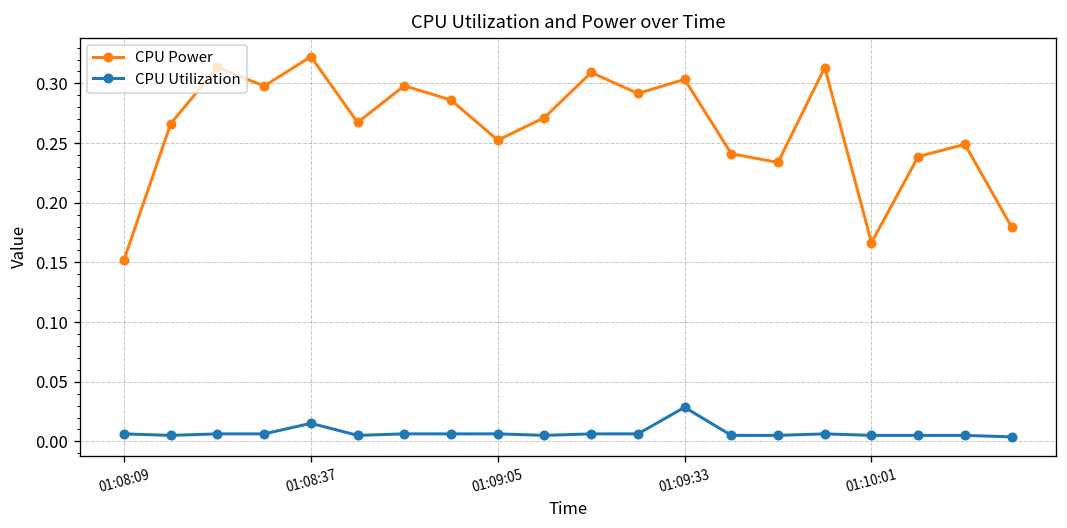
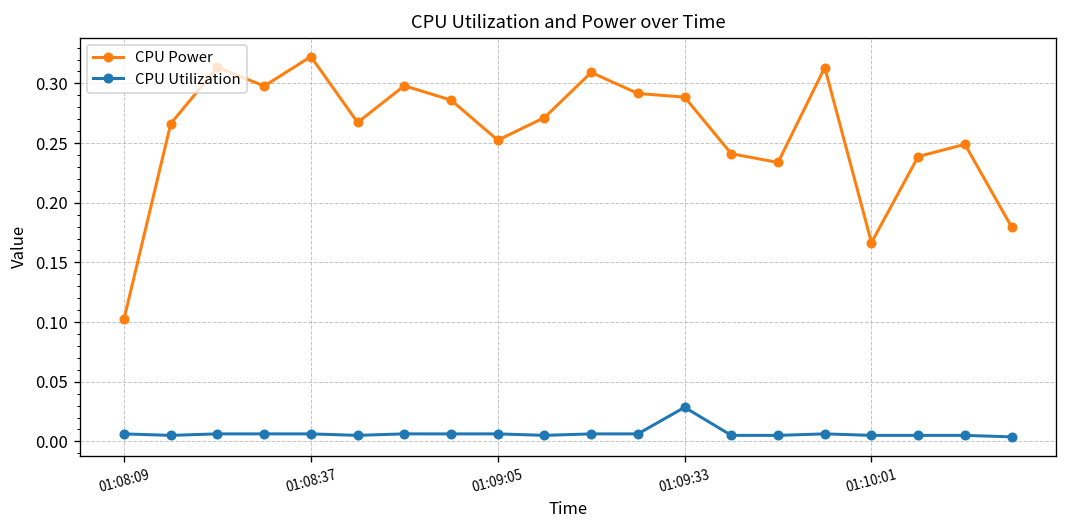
  {
    "CPU Power": {
-     "01:08:09": 0.15,
+     "01:08:09": 0.10,
      "01:08:37": 0.32,
      "01:09:05": 0.25,
-     "01:09:33": 0.30,
+     "01:09:33": 0.29,
      "01:10:01": 0.17
    },
    "CPU Utilization": {
      "01:08:09": 0.01,
-     "01:08:37": 0.02,
+     "01:08:37": 0.01,
      "01:09:05": 0.01,
      "01:09:33": 0.03,
      "01:10:01": 0.01
    }
  }
